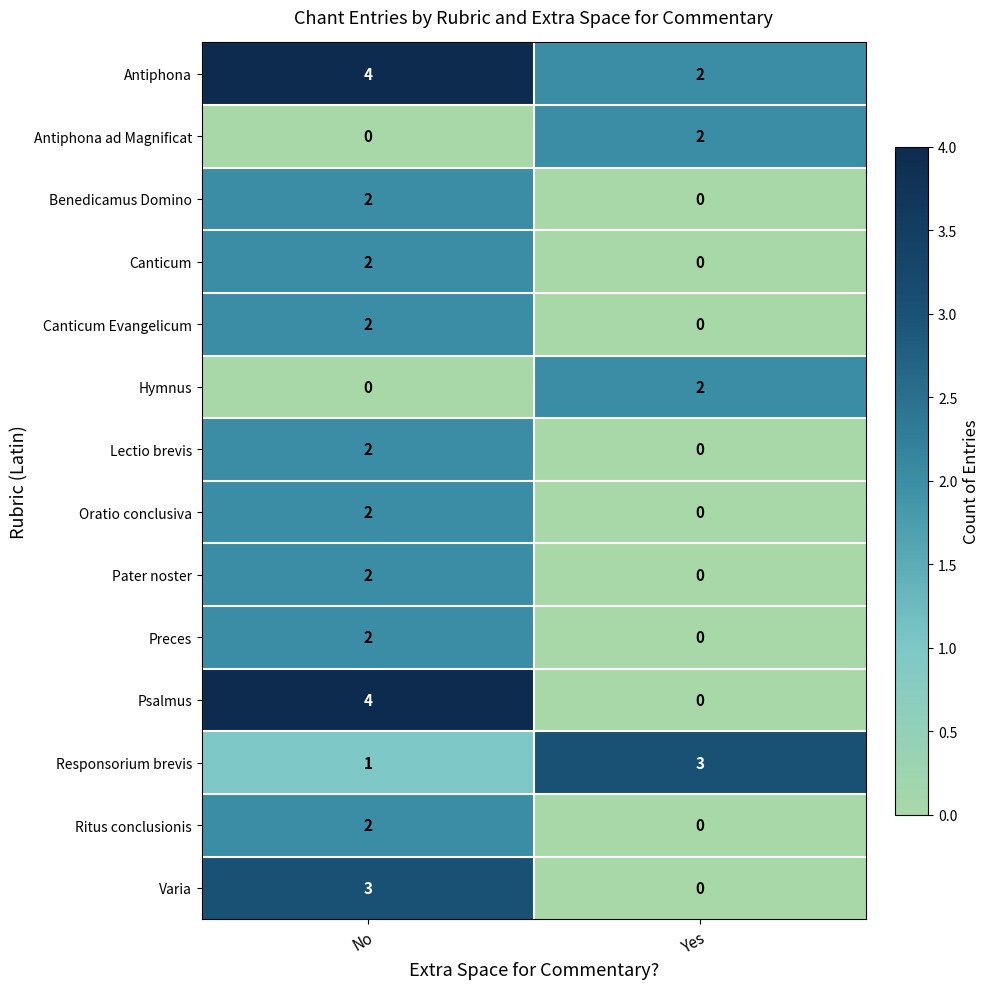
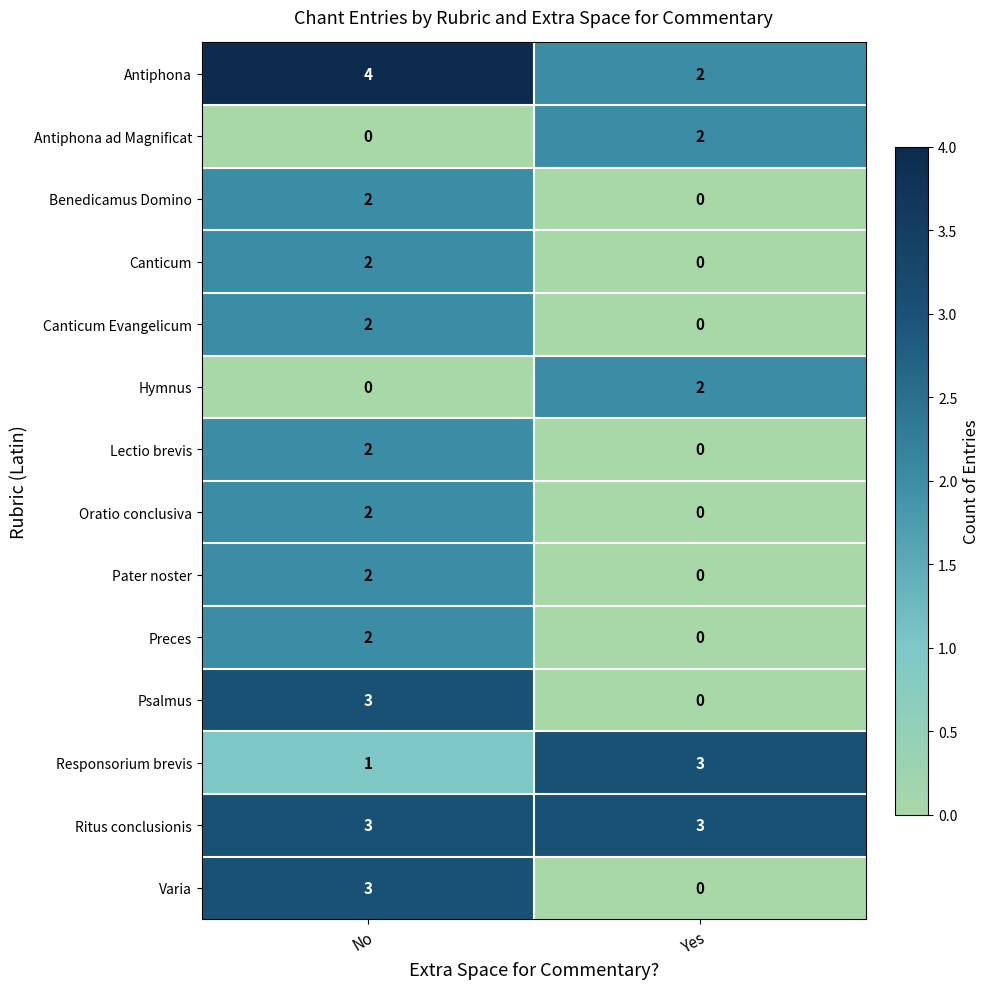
  {
    "Antiphona": {
      "No": 4,
      "Yes": 2
    },
    "Antiphona ad Magnificat": {
      "No": 0,
      "Yes": 2
    },
    "Benedicamus Domino": {
      "No": 2,
      "Yes": 0
    },
    "Canticum": {
      "No": 2,
      "Yes": 0
    },
    "Canticum Evangelicum": {
      "No": 2,
      "Yes": 0
    },
    "Hymnus": {
      "No": 0,
      "Yes": 2
    },
    "Lectio brevis": {
      "No": 2,
      "Yes": 0
    },
    "Oratio conclusiva": {
      "No": 2,
      "Yes": 0
    },
    "Pater noster": {
      "No": 2,
      "Yes": 0
    },
    "Preces": {
      "No": 2,
      "Yes": 0
    },
    "Psalmus": {
-     "No": 4,
+     "No": 3,
      "Yes": 0
    },
    "Responsorium brevis": {
      "No": 1,
      "Yes": 3
    },
    "Ritus conclusionis": {
-     "No": 2,
-     "Yes": 0
+     "No": 3,
+     "Yes": 3
    },
    "Varia": {
      "No": 3,
      "Yes": 0
    }
  }
